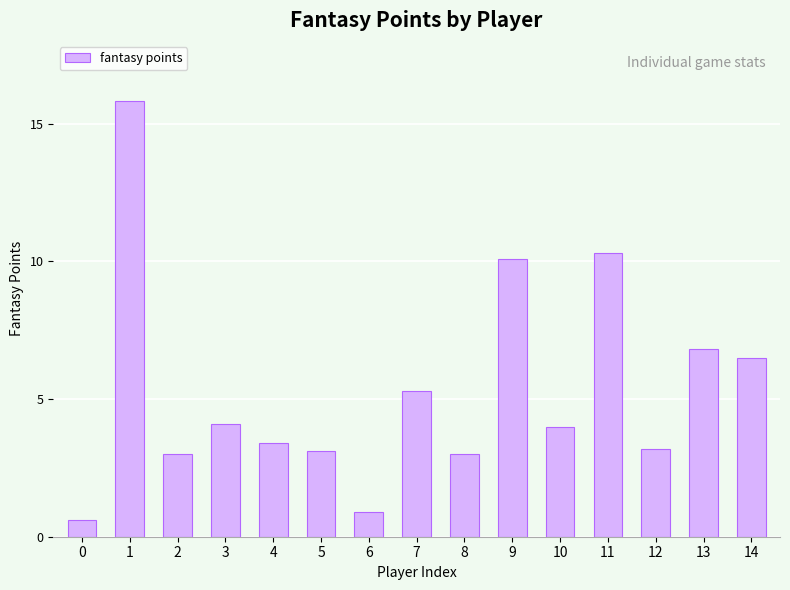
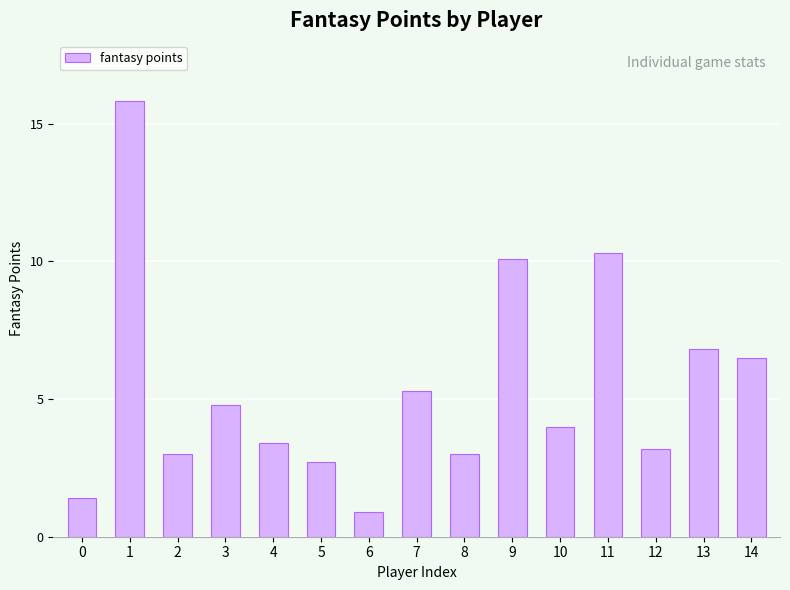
  {
-   "0": 0.6,
+   "0": 1.4,
    "1": 15.8,
    "2": 3.0,
-   "3": 4.1,
+   "3": 4.8,
    "4": 3.4,
-   "5": 3.1,
+   "5": 2.7,
    "6": 0.9,
    "7": 5.3,
    "8": 3.0,
    "9": 10.1,
    "10": 4.0,
    "11": 10.3,
    "12": 3.2,
    "13": 6.8,
    "14": 6.5
  }
